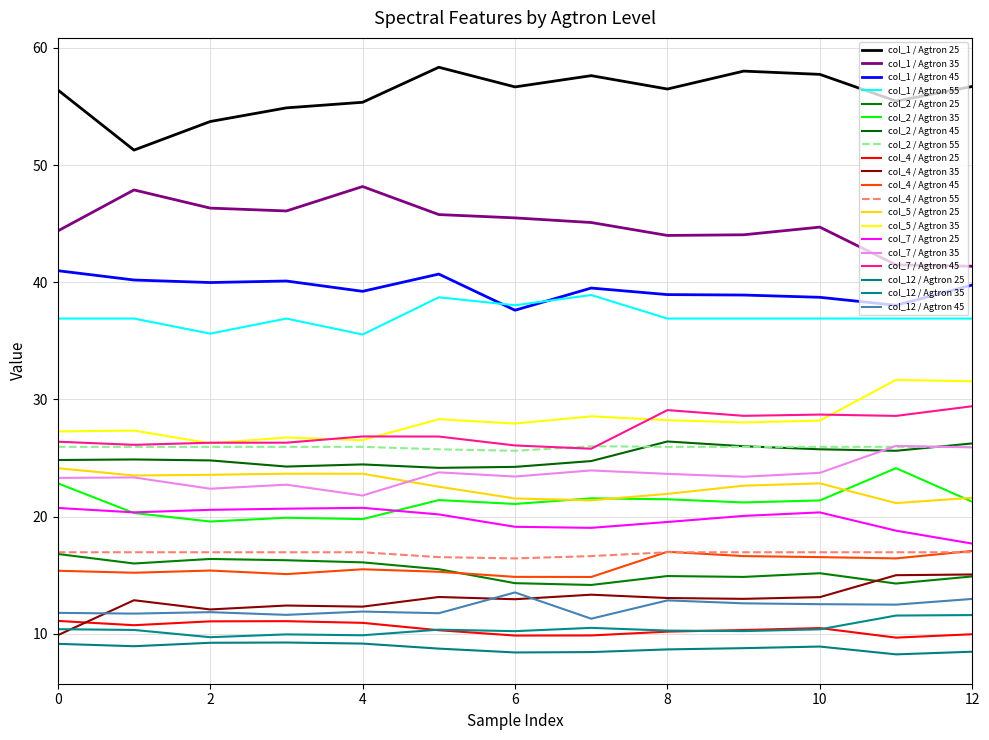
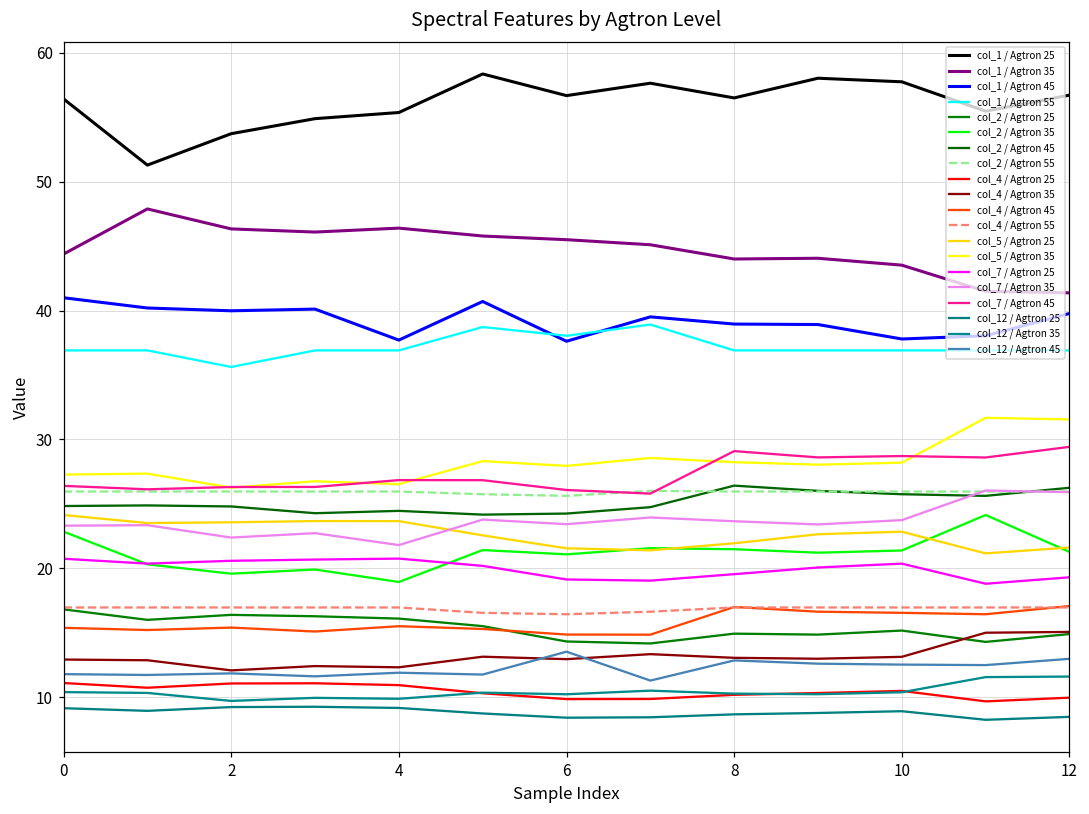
  {
    "col_1 / Agtron 25": {
      "0": 56.4,
      "2": 53.7,
      "4": 55.4,
      "6": 56.7,
      "8": 56.5,
      "10": 57.7,
      "12": 56.7
    },
    "col_1 / Agtron 35": {
      "0": 44.4,
      "2": 46.3,
-     "4": 48.2,
+     "4": 46.4,
      "6": 45.5,
      "8": 44.0,
-     "10": 44.7,
+     "10": 43.5,
      "12": 41.4
    },
    "col_1 / Agtron 45": {
      "0": 41.0,
      "2": 40.0,
-     "4": 39.2,
+     "4": 37.7,
      "6": 37.6,
      "8": 39.0,
-     "10": 38.7,
+     "10": 37.8,
      "12": 39.8
    },
    "col_1 / Agtron 55": {
      "0": 36.9,
      "2": 35.6,
-     "4": 35.5,
+     "4": 36.9,
      "6": 38.0,
      "8": 36.9,
      "10": 36.9,
      "12": 36.9
    },
    "col_2 / Agtron 35": {
      "0": 22.8,
      "2": 19.6,
-     "4": 19.8,
+     "4": 18.9,
      "6": 21.1,
      "8": 21.5,
      "10": 21.4,
      "12": 21.3
    },
    "col_2 / Agtron 55": {
      "0": 26.0,
      "2": 26.0,
      "4": 26.0,
      "6": 25.6,
      "8": 26.0
    },
    "col_4 / Agtron 25": {
      "0": 11.1,
      "2": 11.1,
      "4": 10.9,
      "6": 9.9,
      "12": 10.0
    },
    "col_4 / Agtron 35": {
-     "0": 9.9,
+     "0": 12.9,
      "2": 12.1,
      "4": 12.3,
      "6": 13.0,
      "10": 13.1
    },
    "col_4 / Agtron 45": {
      "0": 15.4,
      "2": 15.4,
      "4": 15.5,
      "6": 14.9,
      "10": 16.5
    },
    "col_4 / Agtron 55": {
      "2": 17.0,
      "4": 17.0,
      "6": 16.4,
      "10": 17.0
    },
    "col_7 / Agtron 25": {
      "0": 20.7,
      "2": 20.6,
      "4": 20.8,
      "6": 19.1,
      "8": 19.5,
      "10": 20.4,
-     "12": 17.7
+     "12": 19.3
    },
    "col_7 / Agtron 35": {
      "0": 23.3,
      "2": 22.4,
      "4": 21.8,
      "6": 23.4,
      "8": 23.7,
      "10": 23.7
    },
    "col_7 / Agtron 45": {
      "0": 26.4,
      "4": 26.8,
      "6": 26.1,
      "8": 29.1,
      "10": 28.7,
      "12": 29.4
    },
    "col_12 / Agtron 45": {
      "0": 11.8,
      "2": 11.8,
      "4": 11.9,
      "6": 13.5,
      "10": 12.5,
      "12": 13.0
    }
  }
